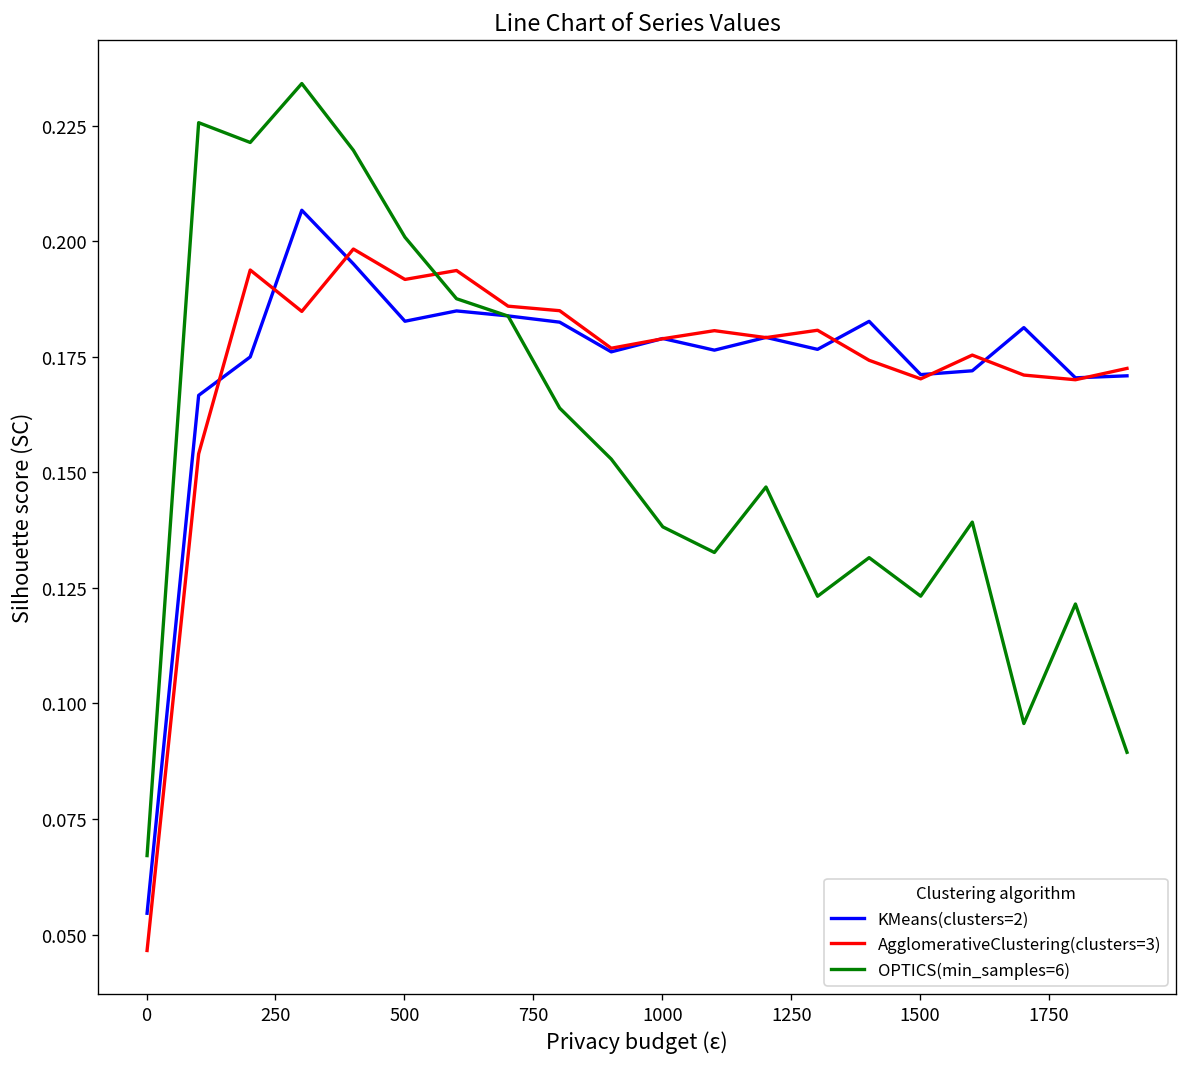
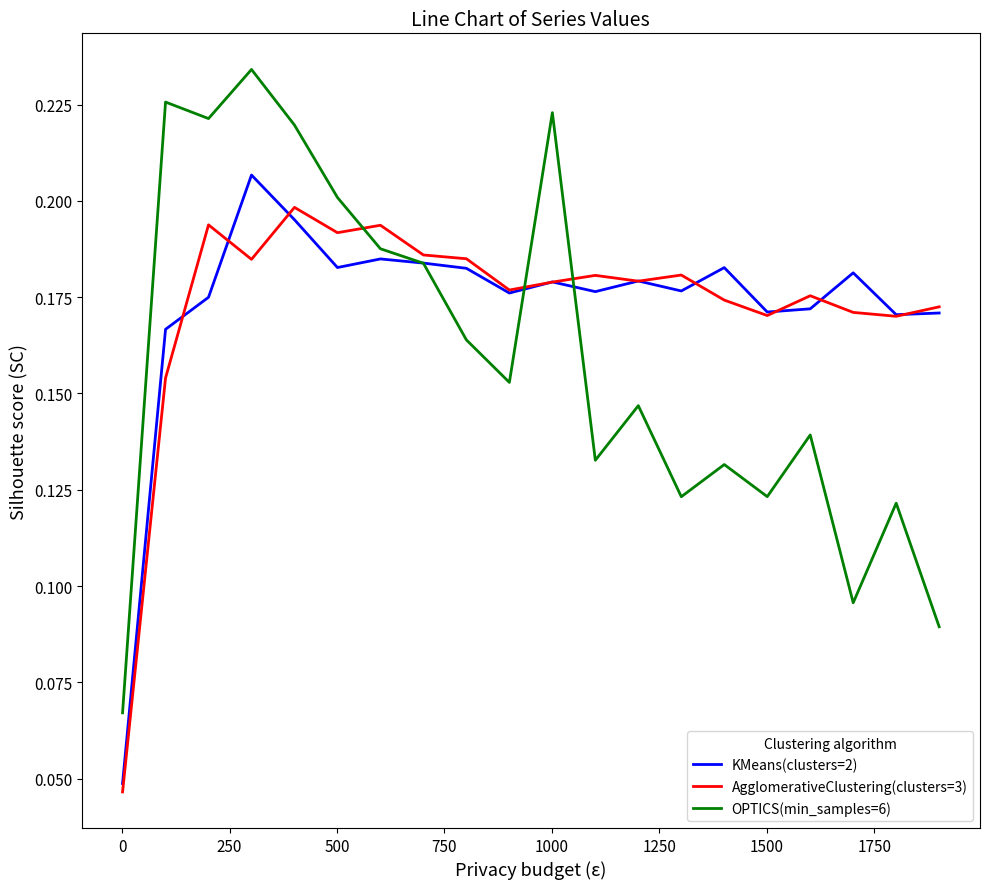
  {
    "KMeans(clusters=2)": {
-     "0": 0.055,
+     "0": 0.049,
      "500": 0.183,
      "1500": 0.171
    },
    "AgglomerativeClustering(clusters=3)": {
      "0": 0.047,
      "500": 0.192,
      "1500": 0.170
    },
    "OPTICS(min_samples=6)": {
      "0": 0.067,
      "500": 0.201,
-     "1000": 0.138,
+     "1000": 0.223,
      "1500": 0.123
    }
  }
